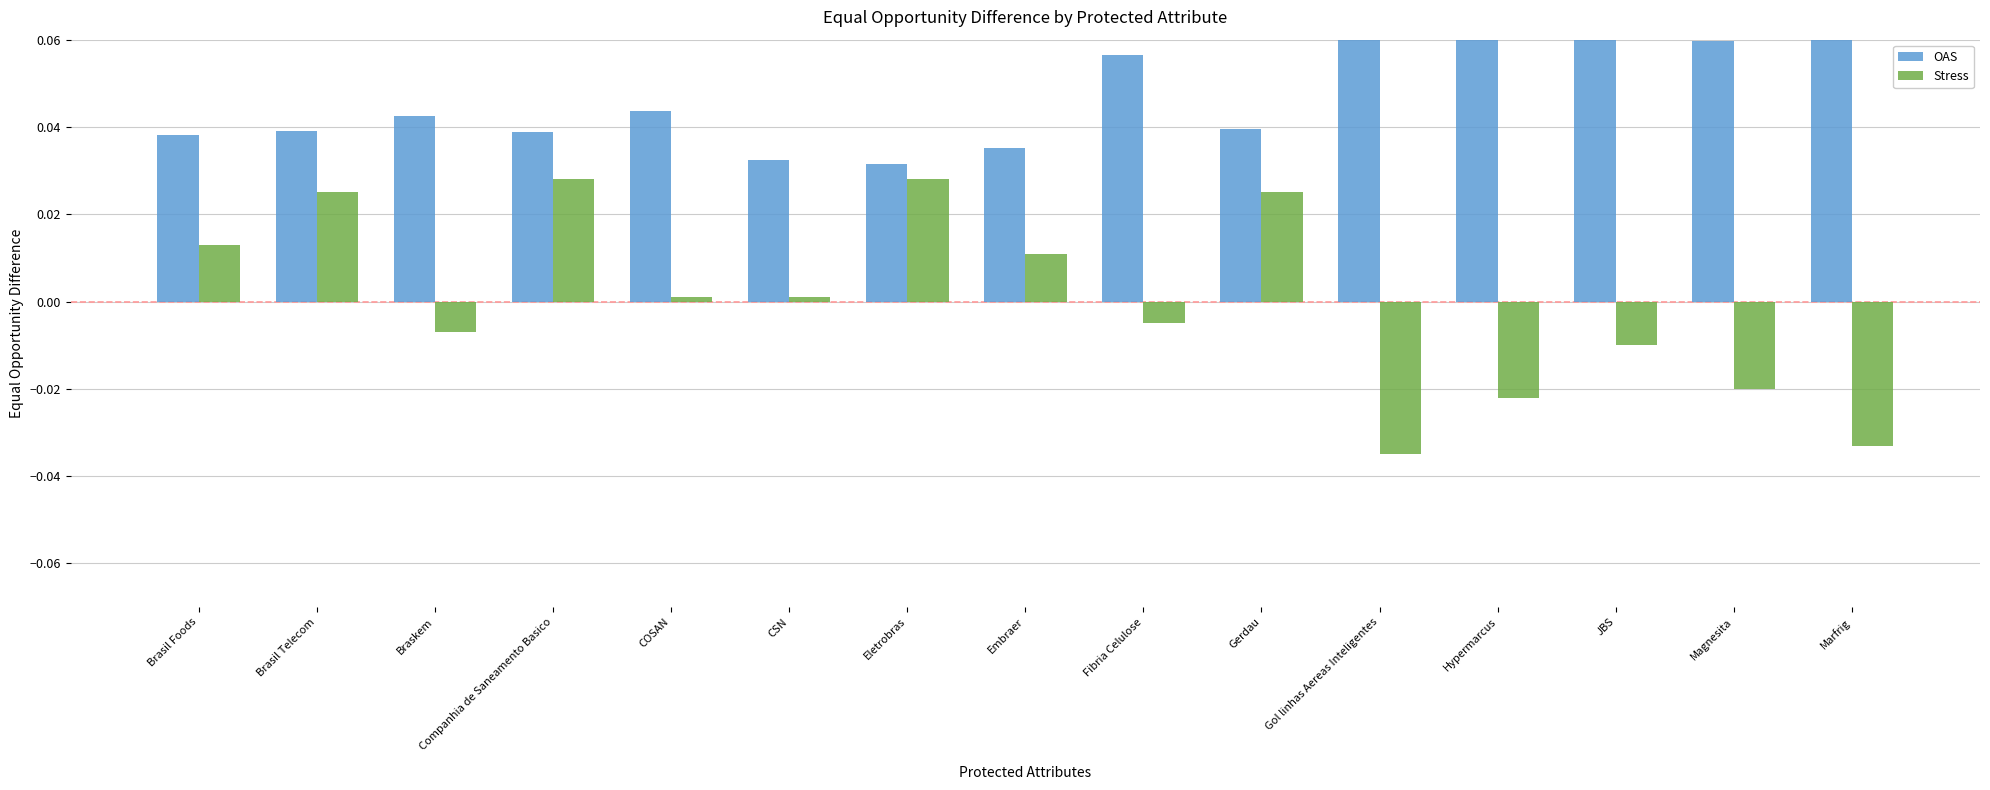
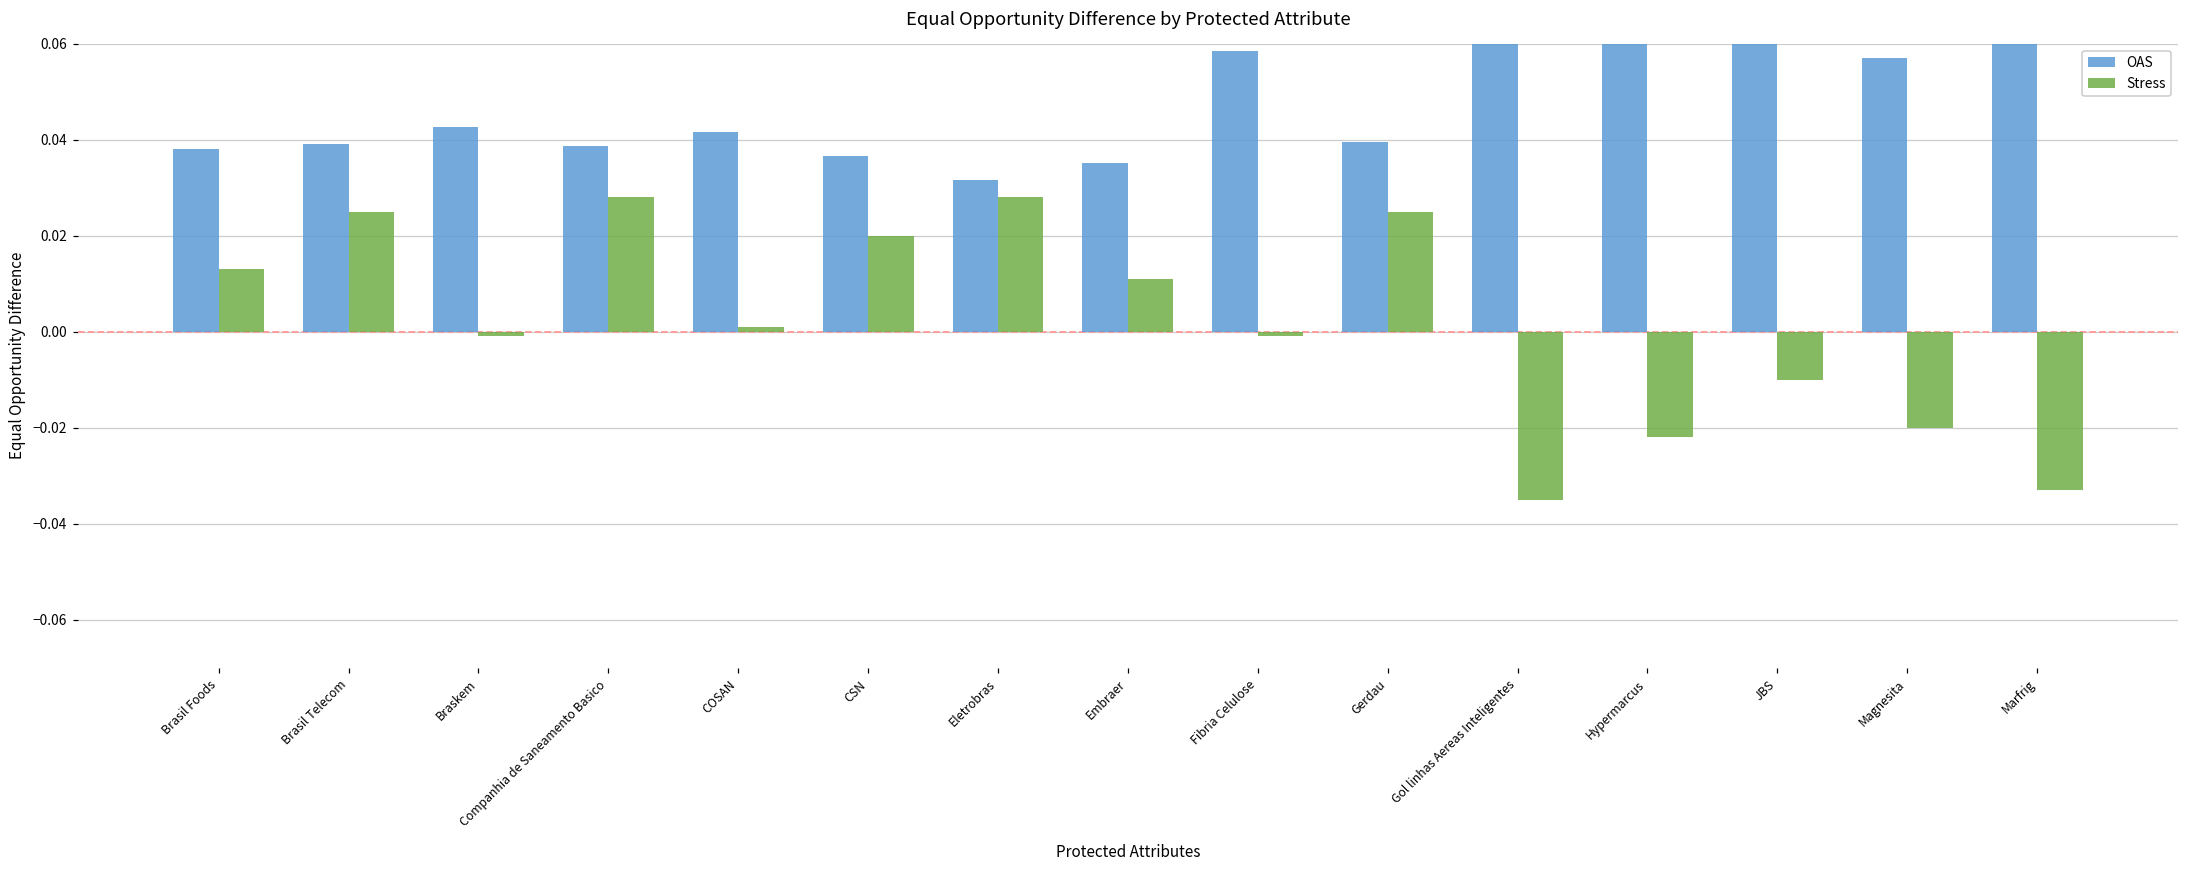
  {
    "OAS": {
      "Brasil Foods": 0.038,
      "Brasil Telecom": 0.039,
      "Braskem": 0.043,
      "Companhia de Saneamento Basico": 0.039,
-     "COSAN": 0.044,
-     "CSN": 0.033,
+     "COSAN": 0.042,
+     "CSN": 0.037,
      "Eletrobras": 0.032,
      "Embraer": 0.035,
-     "Fibria Celulose": 0.056,
+     "Fibria Celulose": 0.058,
      "Gerdau": 0.040,
-     "Magnesita": 0.060
+     "Magnesita": 0.057
    },
    "Stress": {
      "Brasil Foods": 0.013,
      "Brasil Telecom": 0.025,
-     "Braskem": -0.007,
+     "Braskem": -0.001,
      "Companhia de Saneamento Basico": 0.028,
      "COSAN": 0.001,
-     "CSN": 0.001,
+     "CSN": 0.020,
      "Eletrobras": 0.028,
      "Embraer": 0.011,
-     "Fibria Celulose": -0.005,
+     "Fibria Celulose": -0.001,
      "Gerdau": 0.025,
      "Gol linhas Aereas Inteligentes": -0.035,
      "Hypermarcus": -0.022,
      "JBS": -0.010,
      "Magnesita": -0.020,
      "Marfrig": -0.033
    }
  }
